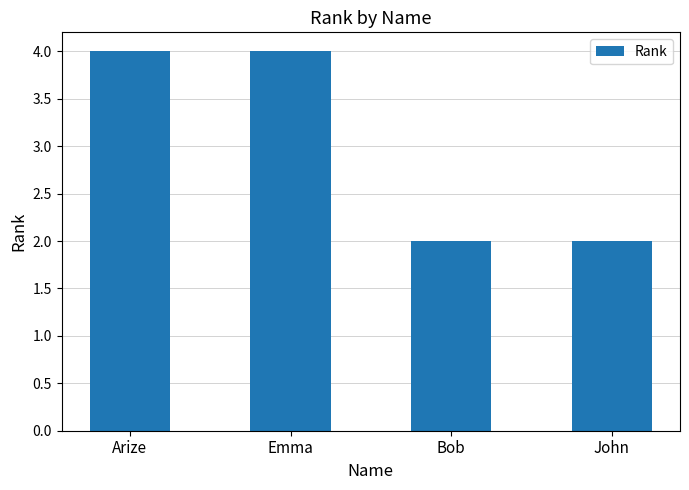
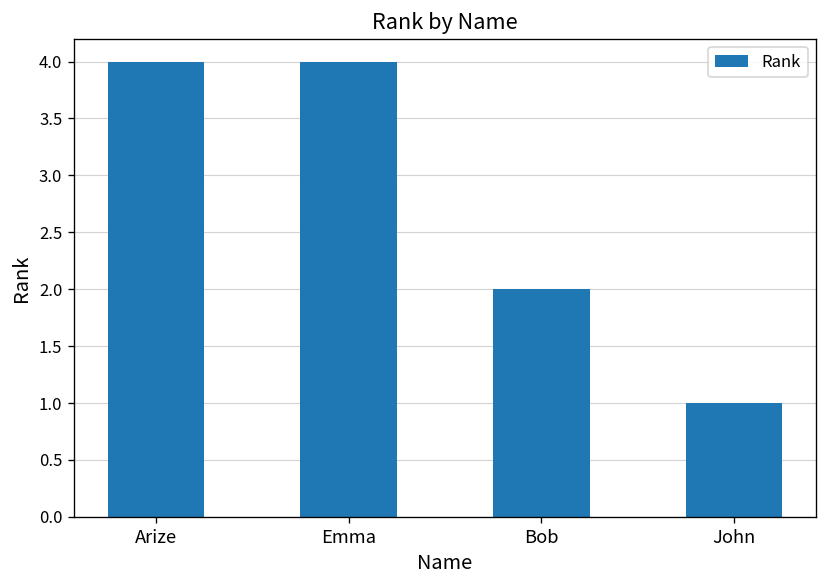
  {
    "Arize": 4,
    "Emma": 4,
    "Bob": 2,
-   "John": 2
+   "John": 1
  }
